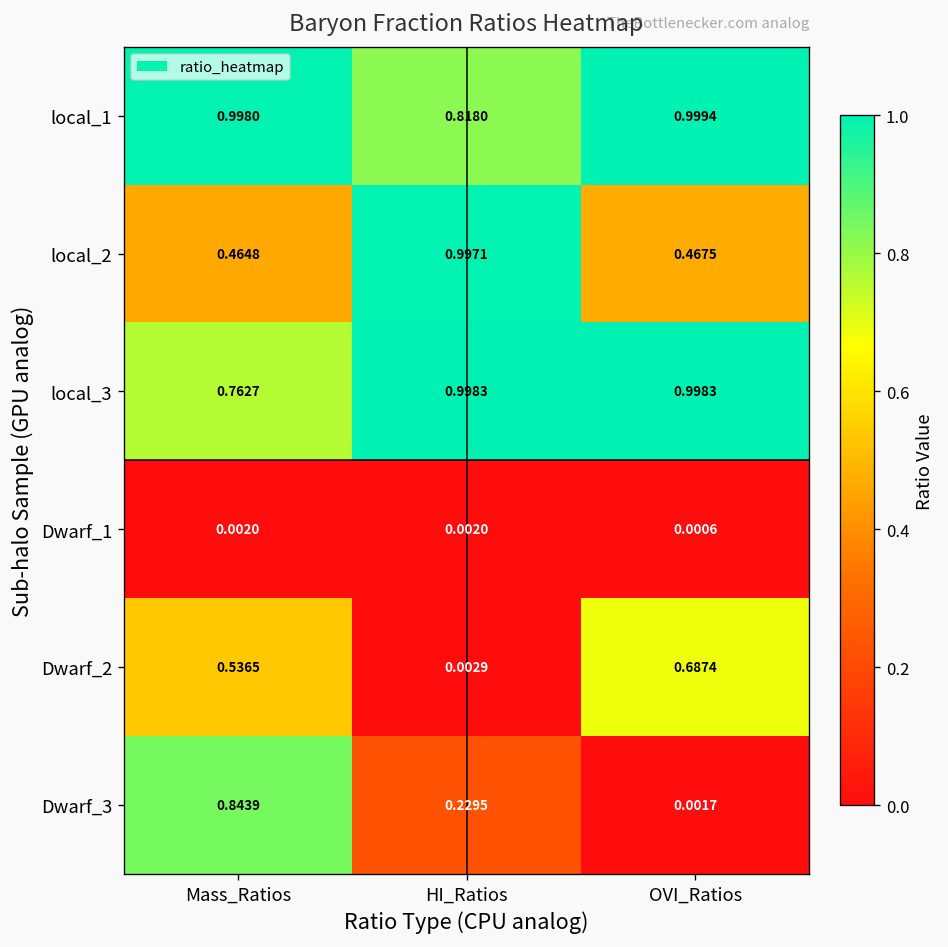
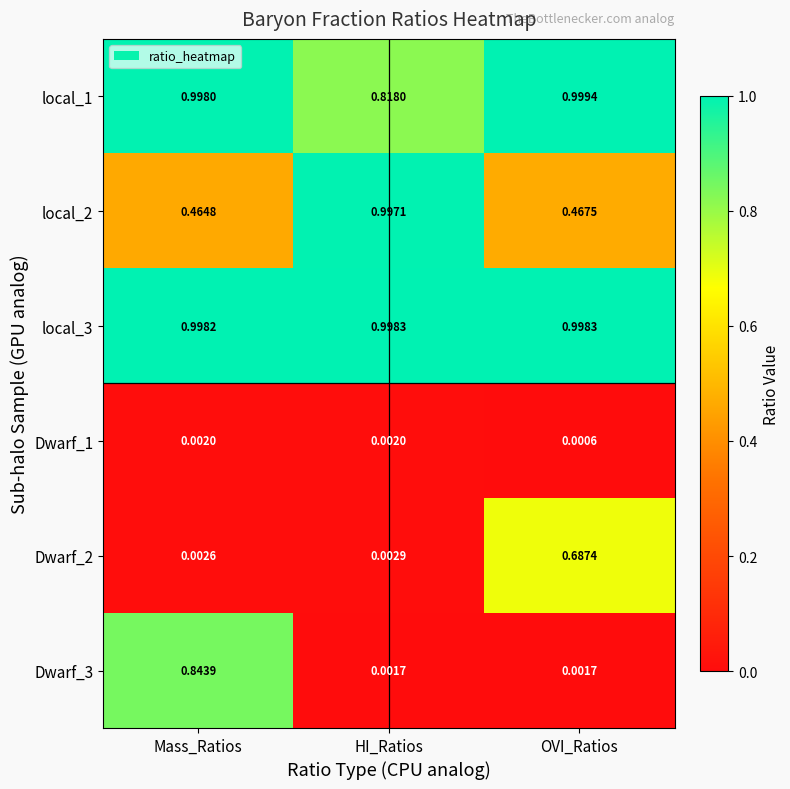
  {
    "local_1": {
      "Mass_Ratios": 0.9980,
      "HI_Ratios": 0.8180,
      "OVI_Ratios": 0.9994
    },
    "local_2": {
      "Mass_Ratios": 0.4648,
      "HI_Ratios": 0.9971,
      "OVI_Ratios": 0.4675
    },
    "local_3": {
-     "Mass_Ratios": 0.7627,
+     "Mass_Ratios": 0.9982,
      "HI_Ratios": 0.9983,
      "OVI_Ratios": 0.9983
    },
    "Dwarf_1": {
      "Mass_Ratios": 0.0020,
      "HI_Ratios": 0.0020,
      "OVI_Ratios": 0.0006
    },
    "Dwarf_2": {
-     "Mass_Ratios": 0.5365,
+     "Mass_Ratios": 0.0026,
      "HI_Ratios": 0.0029,
      "OVI_Ratios": 0.6874
    },
    "Dwarf_3": {
      "Mass_Ratios": 0.8439,
-     "HI_Ratios": 0.2295,
+     "HI_Ratios": 0.0017,
      "OVI_Ratios": 0.0017
    }
  }
